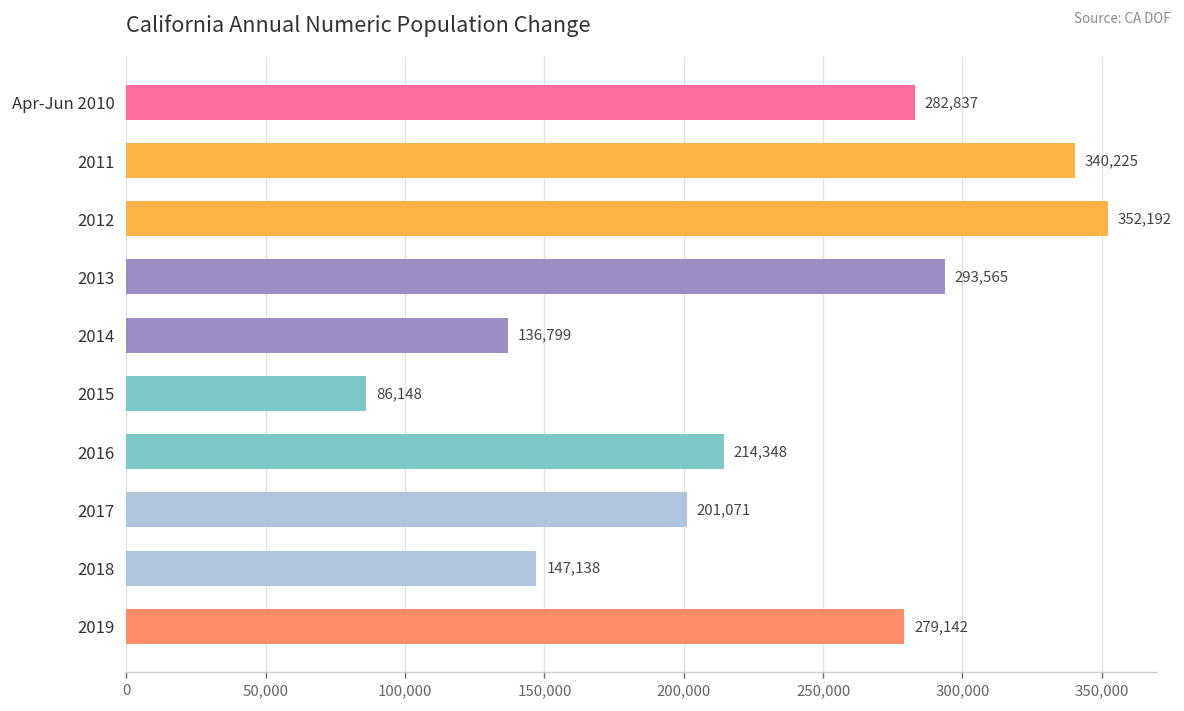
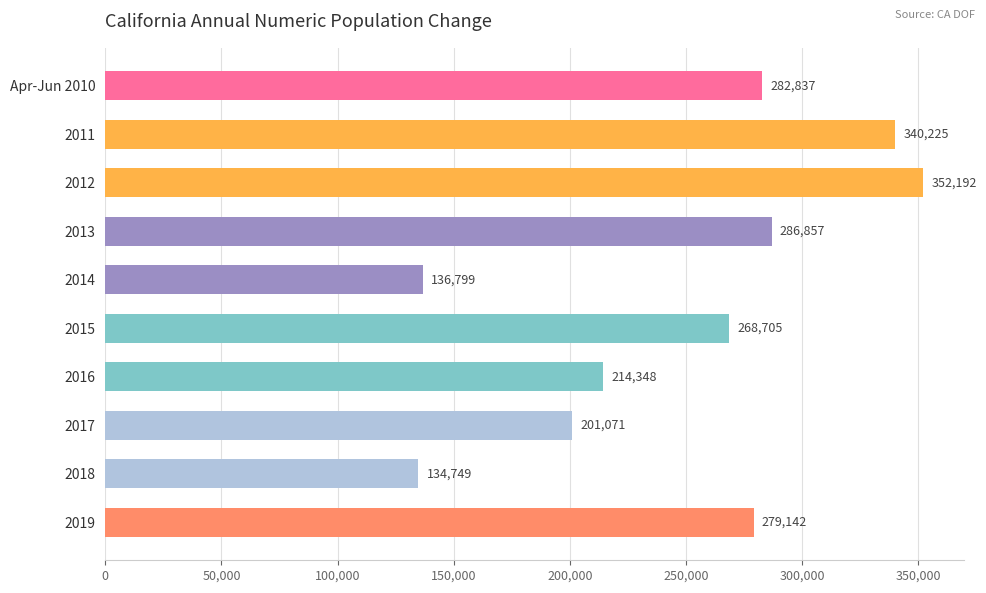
  {
    "Apr-Jun 2010": "282,837",
    "2011": "340,225",
    "2012": "352,192",
-   "2013": "293,565",
+   "2013": "286,857",
    "2014": "136,799",
-   "2015": "86,148",
+   "2015": "268,705",
    "2016": "214,348",
    "2017": "201,071",
-   "2018": "147,138",
+   "2018": "134,749",
    "2019": "279,142"
  }
